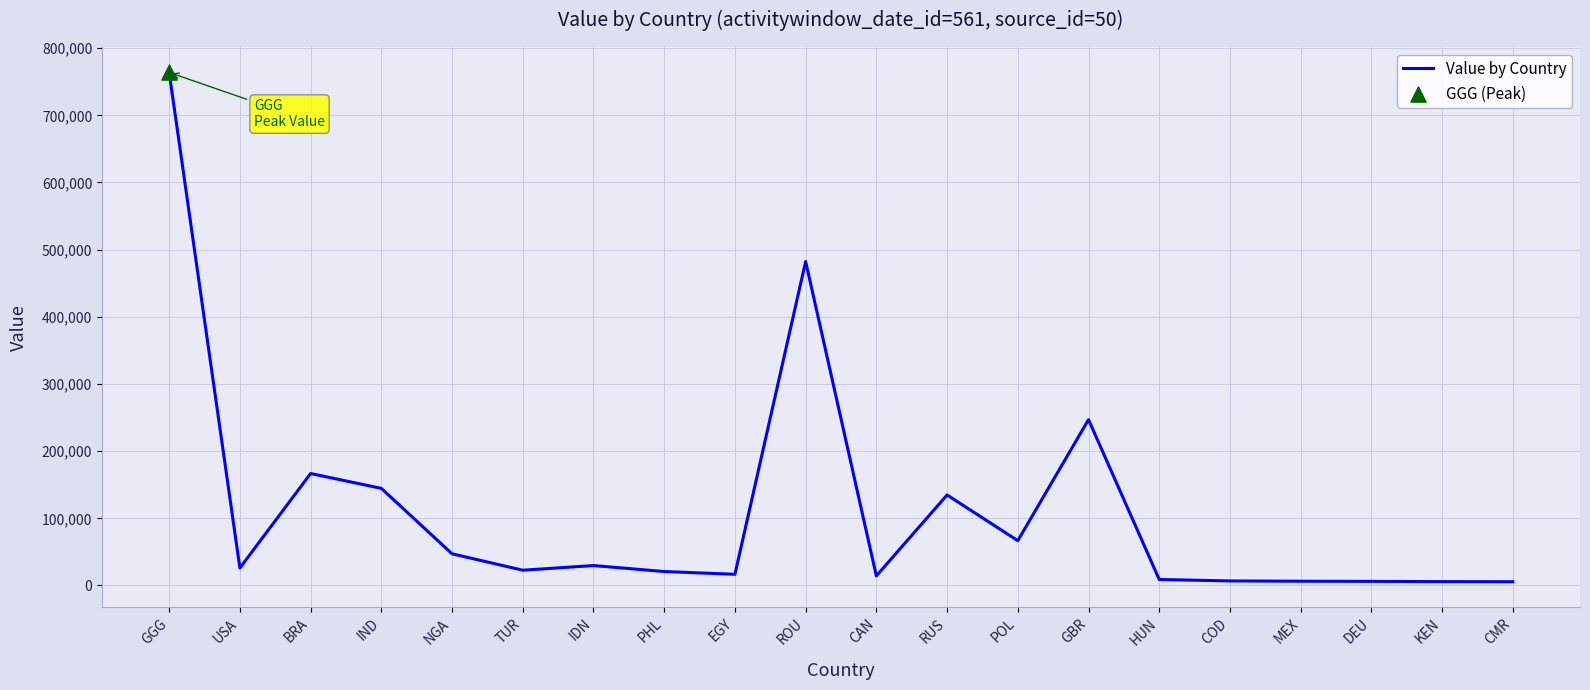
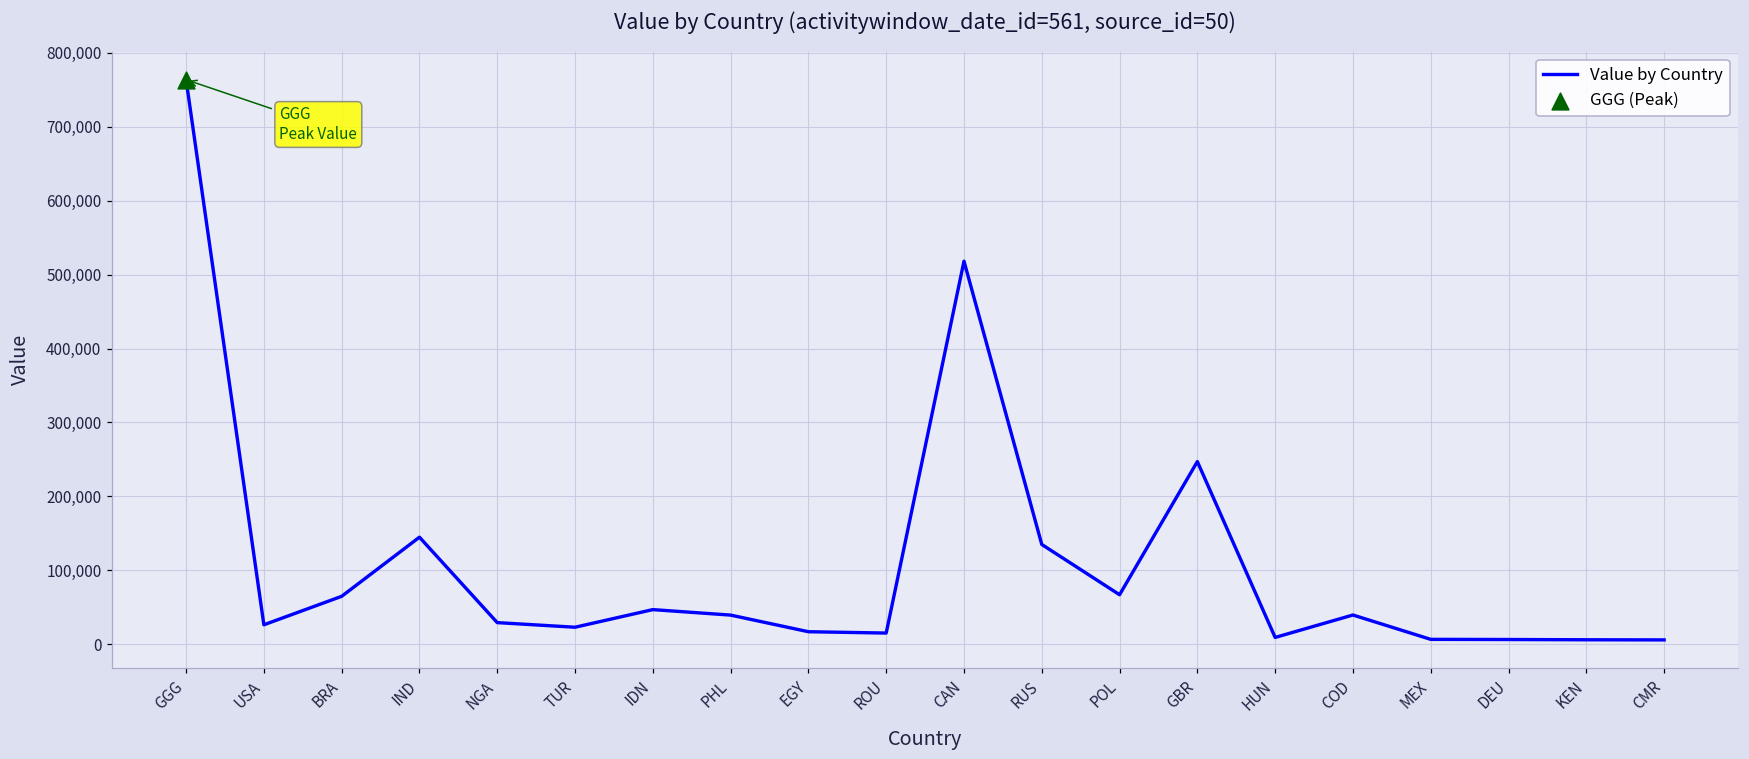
  {
    "Value by Country": {
      "USA": "30,000",
-     "BRA": "170,000",
+     "BRA": "60,000",
      "IND": "140,000",
-     "NGA": "50,000",
+     "NGA": "30,000",
      "TUR": "20,000",
-     "IDN": "30,000",
-     "PHL": "20,000",
+     "IDN": "50,000",
+     "PHL": "40,000",
      "EGY": "20,000",
-     "ROU": "480,000",
-     "CAN": "10,000",
+     "ROU": "10,000",
+     "CAN": "520,000",
      "RUS": "130,000",
      "POL": "70,000",
      "GBR": "250,000",
      "HUN": "10,000",
-     "COD": "10,000",
+     "COD": "40,000",
      "MEX": "10,000",
      "DEU": "10,000",
      "KEN": "10,000",
      "CMR": "10,000"
    }
  }
